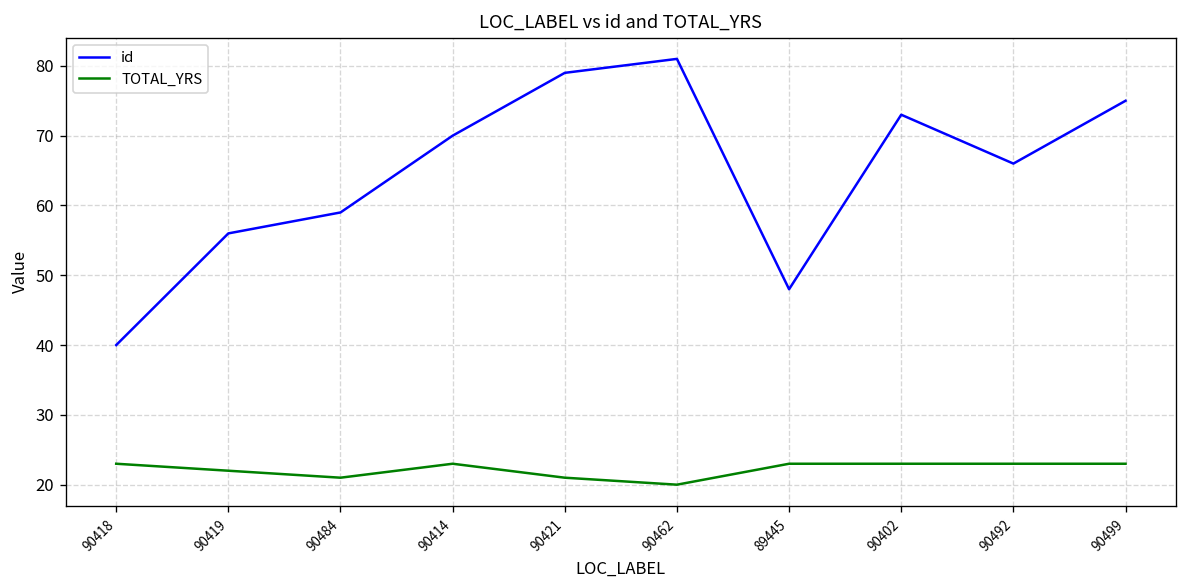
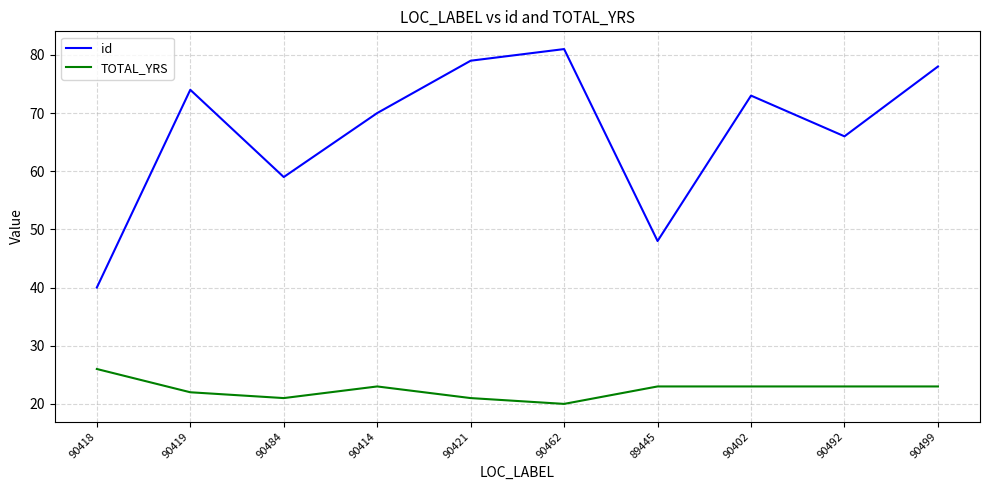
  {
    "id": {
      "90418": 40,
-     "90419": 56,
+     "90419": 74,
      "90484": 59,
      "90414": 70,
      "90421": 79,
      "90462": 81,
      "89445": 48,
      "90402": 73,
      "90492": 66,
-     "90499": 75
+     "90499": 78
    },
    "TOTAL_YRS": {
-     "90418": 23,
+     "90418": 26,
      "90419": 22,
      "90484": 21,
      "90414": 23,
      "90421": 21,
      "90462": 20,
      "89445": 23,
      "90402": 23,
      "90492": 23,
      "90499": 23
    }
  }
